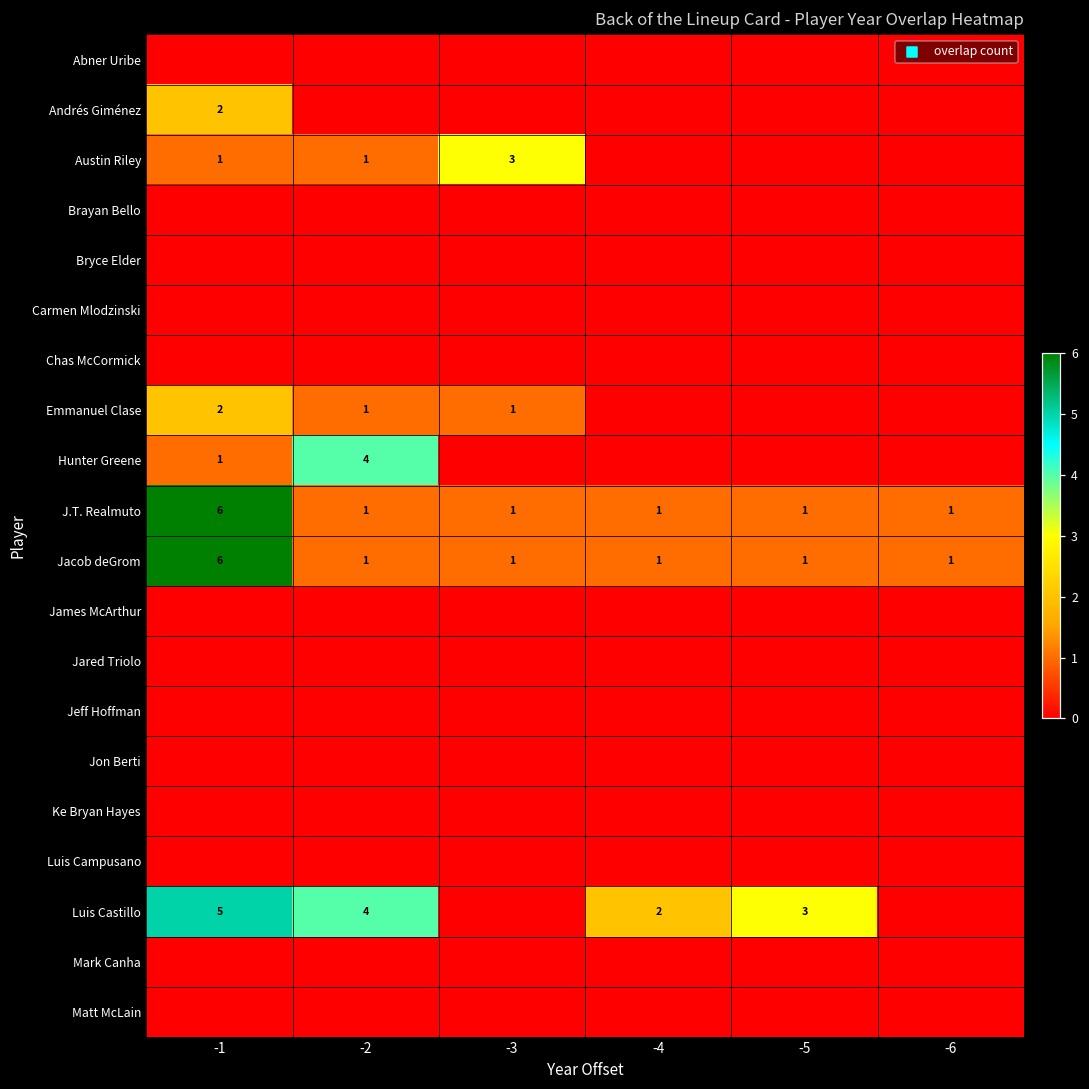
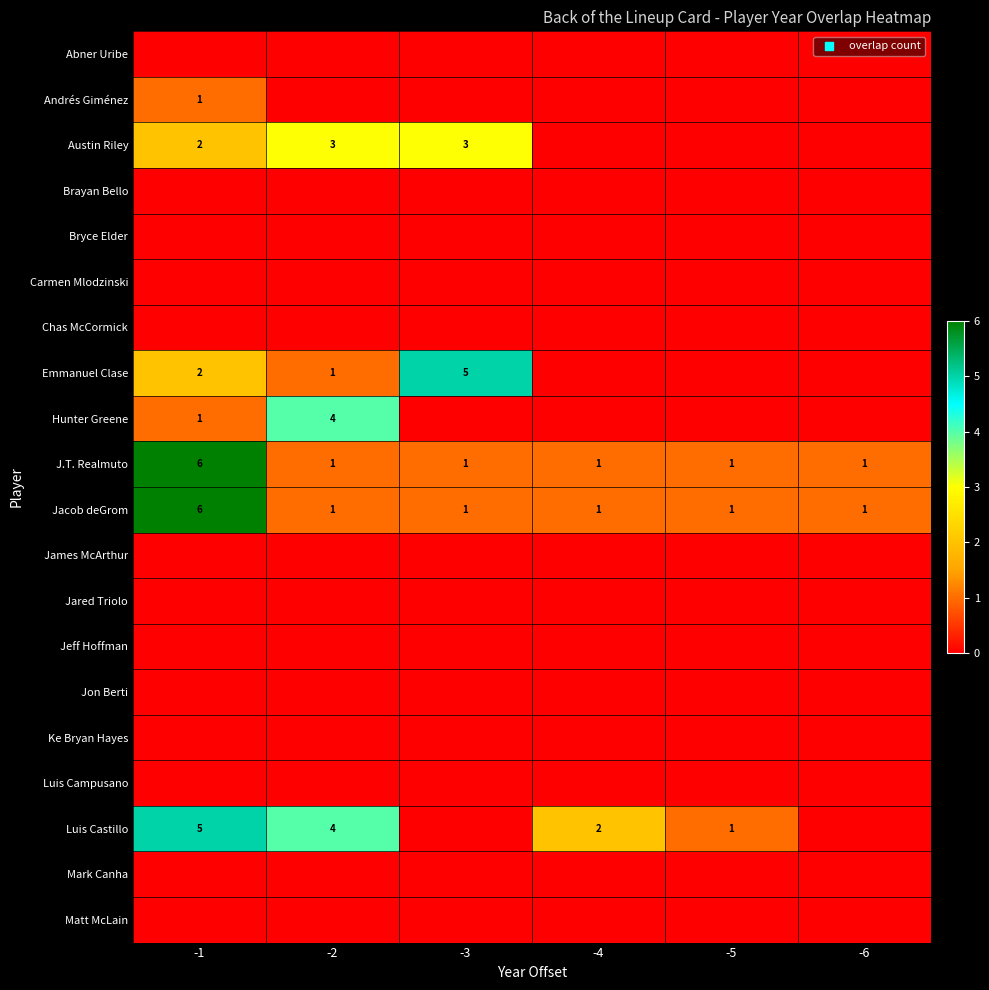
  {
    "Andrés Giménez": {
-     "-1": 2
+     "-1": 1
    },
    "Austin Riley": {
-     "-1": 1,
-     "-2": 1,
+     "-1": 2,
+     "-2": 3,
      "-3": 3
    },
    "Emmanuel Clase": {
      "-1": 2,
      "-2": 1,
-     "-3": 1
+     "-3": 5
    },
    "Hunter Greene": {
      "-1": 1,
      "-2": 4
    },
    "J.T. Realmuto": {
      "-1": 6,
      "-2": 1,
      "-3": 1,
      "-4": 1,
      "-5": 1,
      "-6": 1
    },
    "Jacob deGrom": {
      "-1": 6,
      "-2": 1,
      "-3": 1,
      "-4": 1,
      "-5": 1,
      "-6": 1
    },
    "Luis Castillo": {
      "-1": 5,
      "-2": 4,
      "-4": 2,
-     "-5": 3
+     "-5": 1
    }
  }
